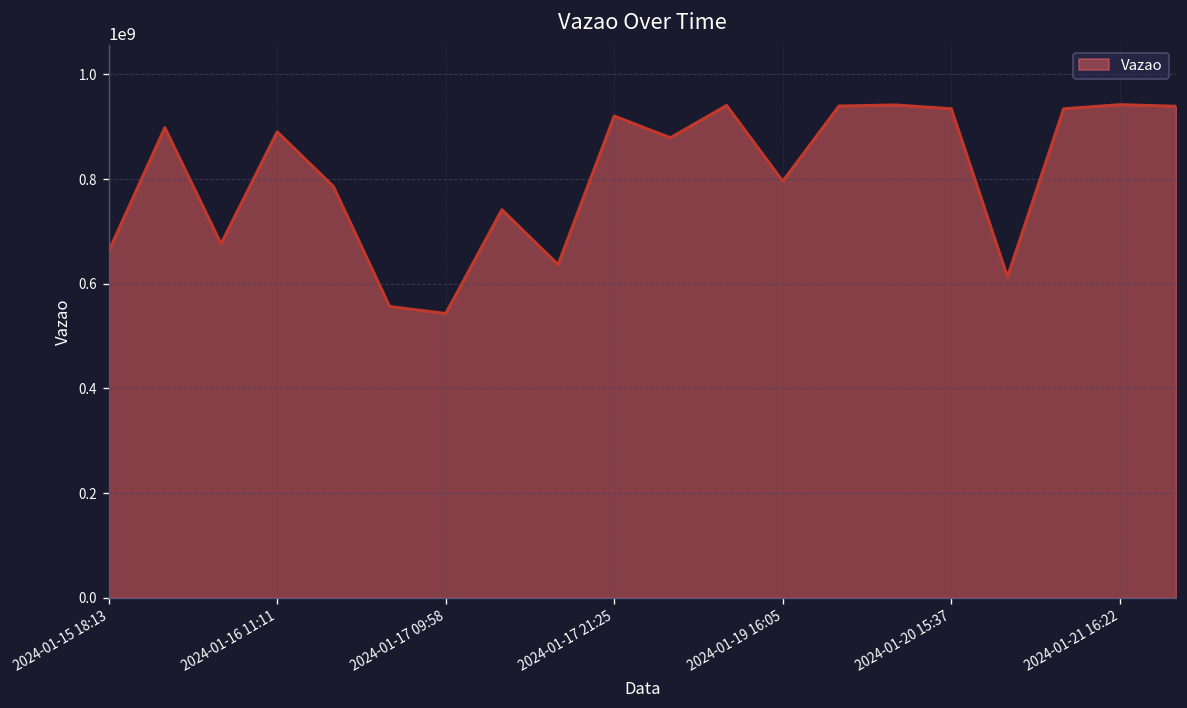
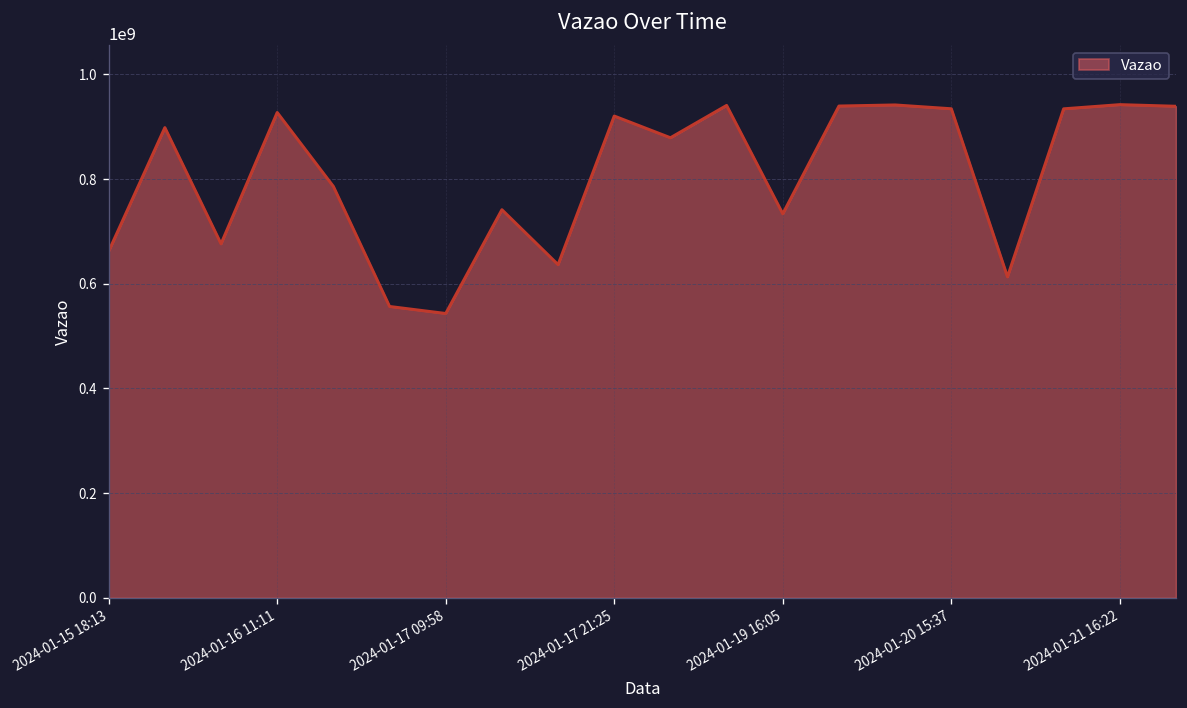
  {
    "2024-01-15 18:13": 660000000,
-   "2024-01-16 11:11": 890000000,
+   "2024-01-16 11:11": 930000000,
    "2024-01-17 09:58": 540000000,
    "2024-01-17 21:25": 920000000,
-   "2024-01-19 16:05": 800000000,
+   "2024-01-19 16:05": 730000000,
    "2024-01-20 15:37": 930000000,
    "2024-01-21 16:22": 940000000
  }
